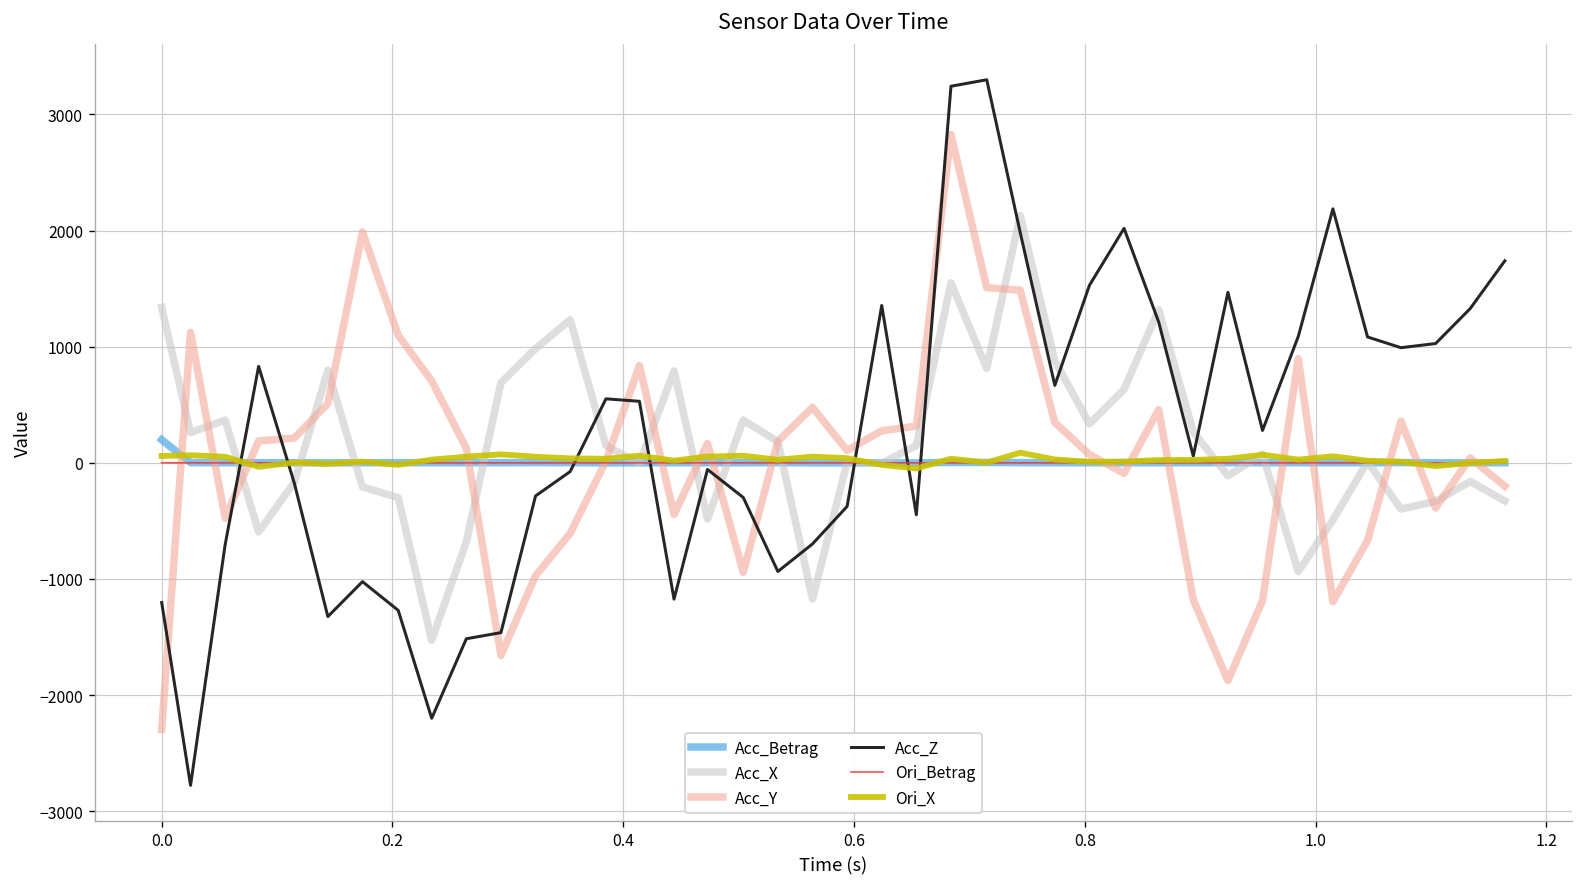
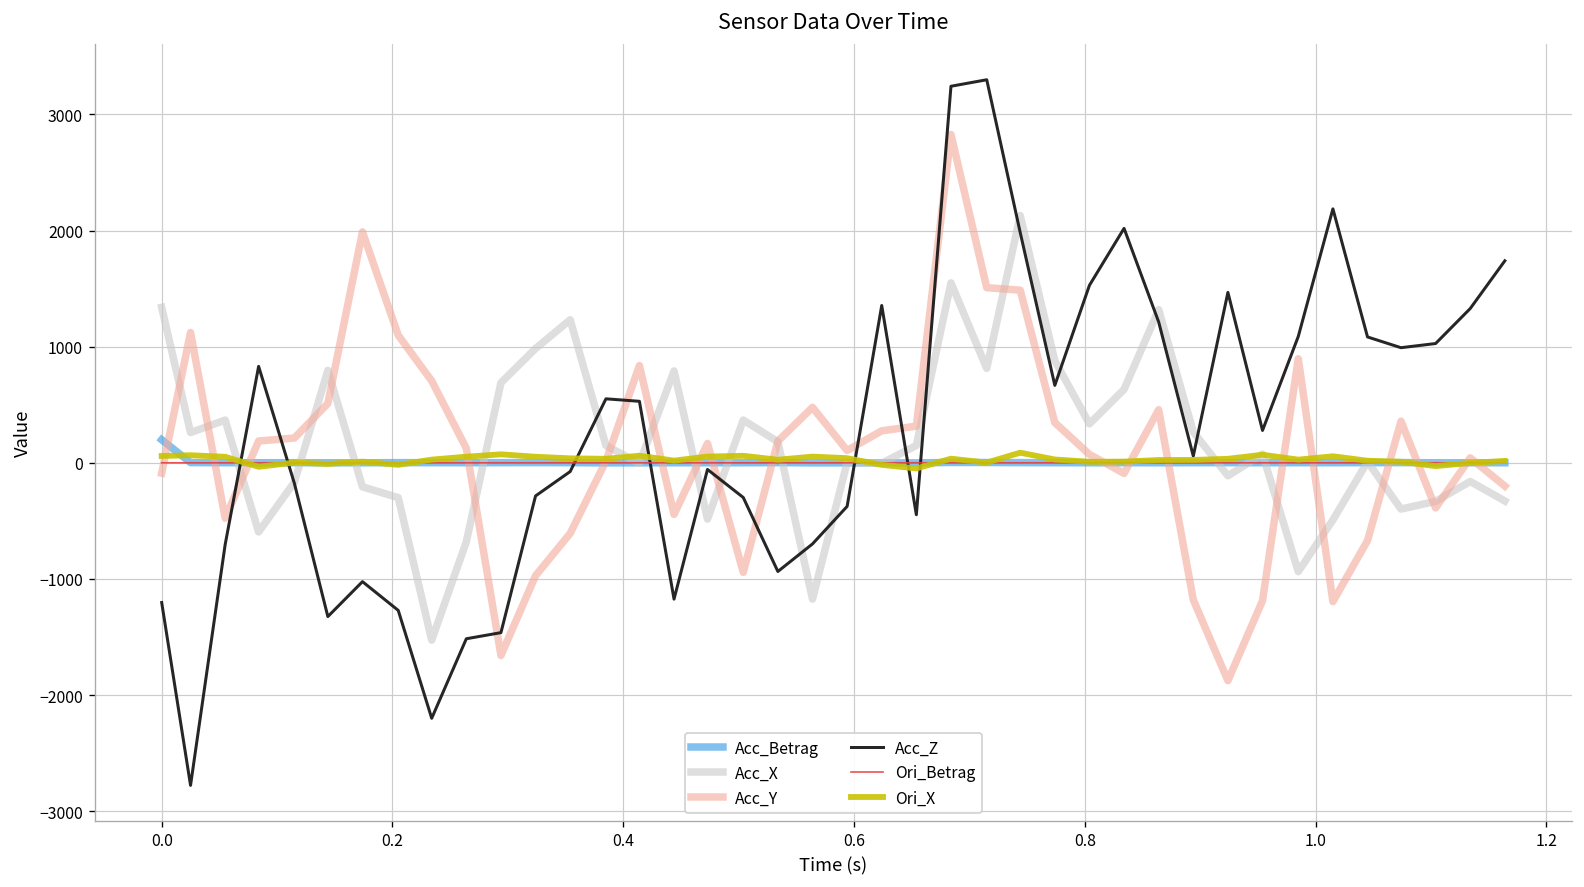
  {
    "Acc_Betrag": {
      "0.0": 200
    },
    "Acc_X": {
      "0.0": 1300
    },
    "Acc_Y": {
-     "0.0": -2300
+     "0.0": -100
    },
    "Acc_Z": {
      "0.0": -1200
    },
    "Ori_Betrag": {
      "0.0": 0
    },
    "Ori_X": {
      "0.0": 100
    }
  }
